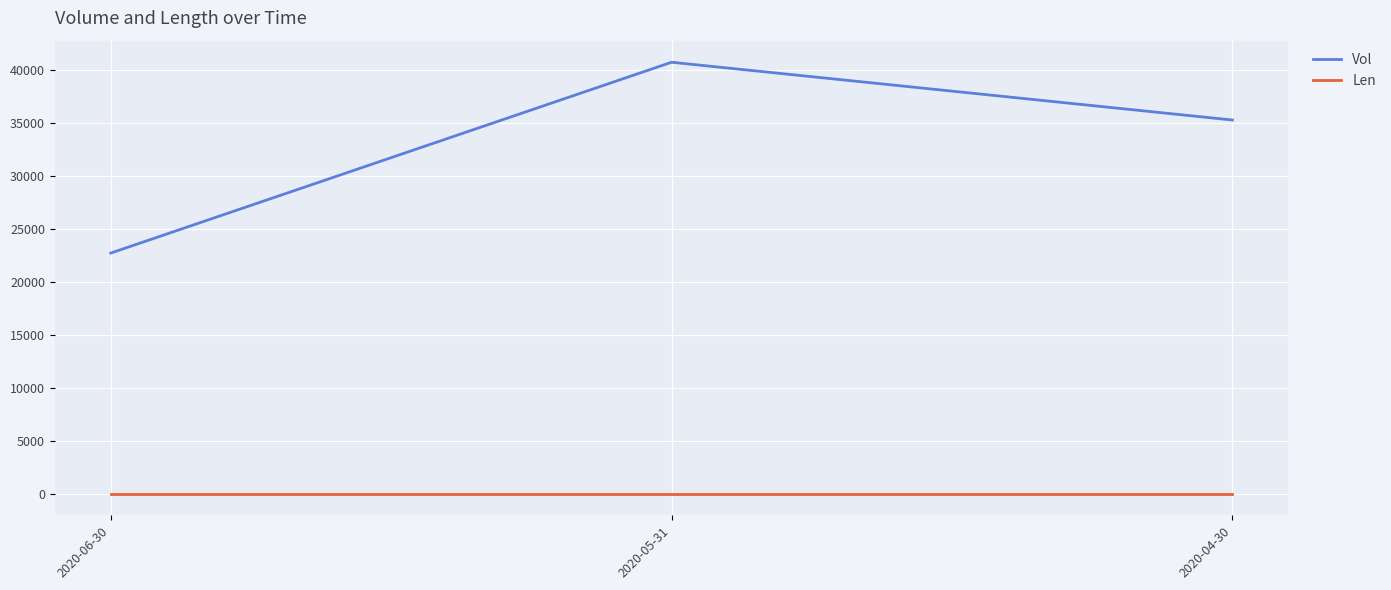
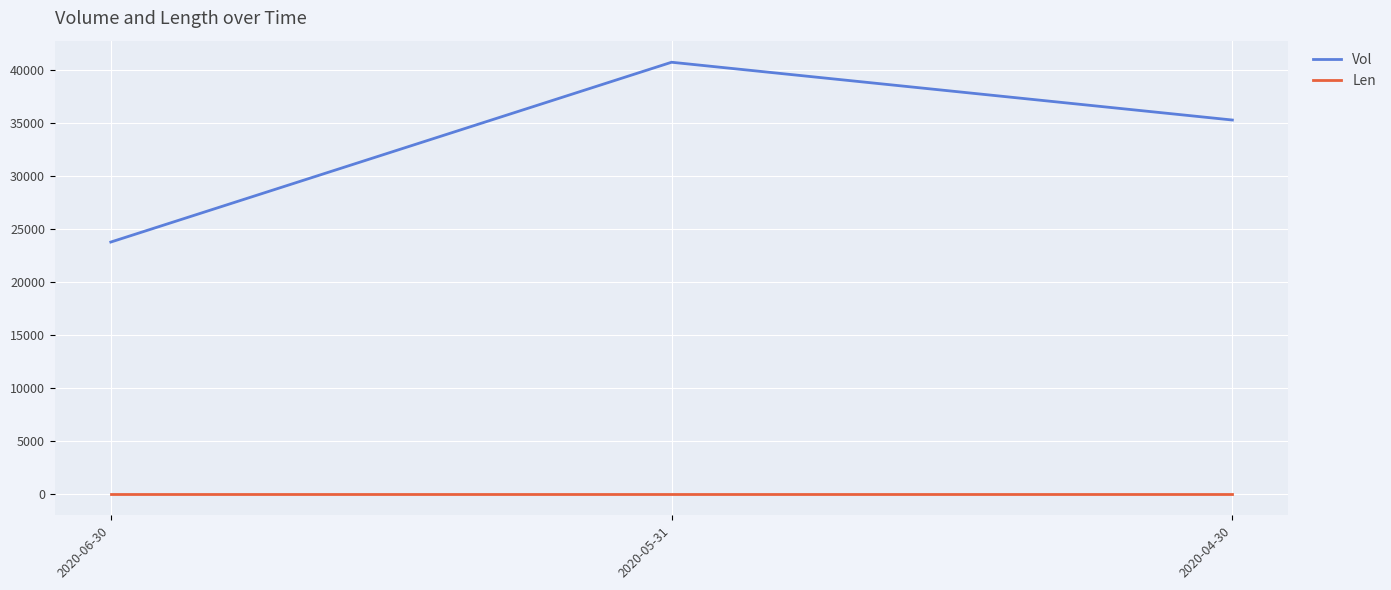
  {
    "Vol": {
-     "2020-06-30": 22700,
+     "2020-06-30": 23800,
      "2020-05-31": 40800,
      "2020-04-30": 35300
    },
    "Len": {
      "2020-06-30": 0,
      "2020-05-31": 0,
      "2020-04-30": 0
    }
  }
